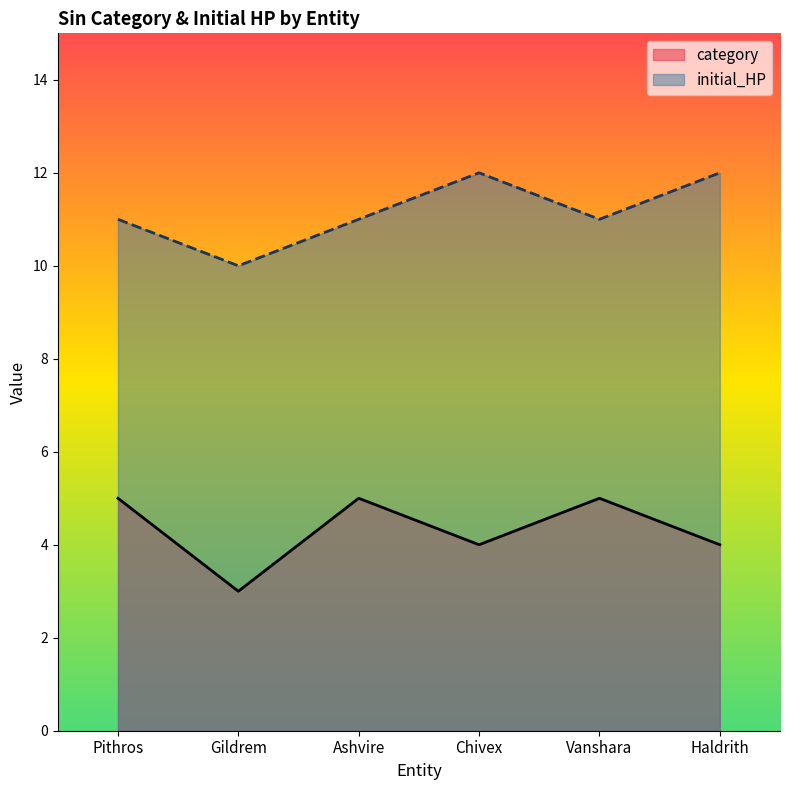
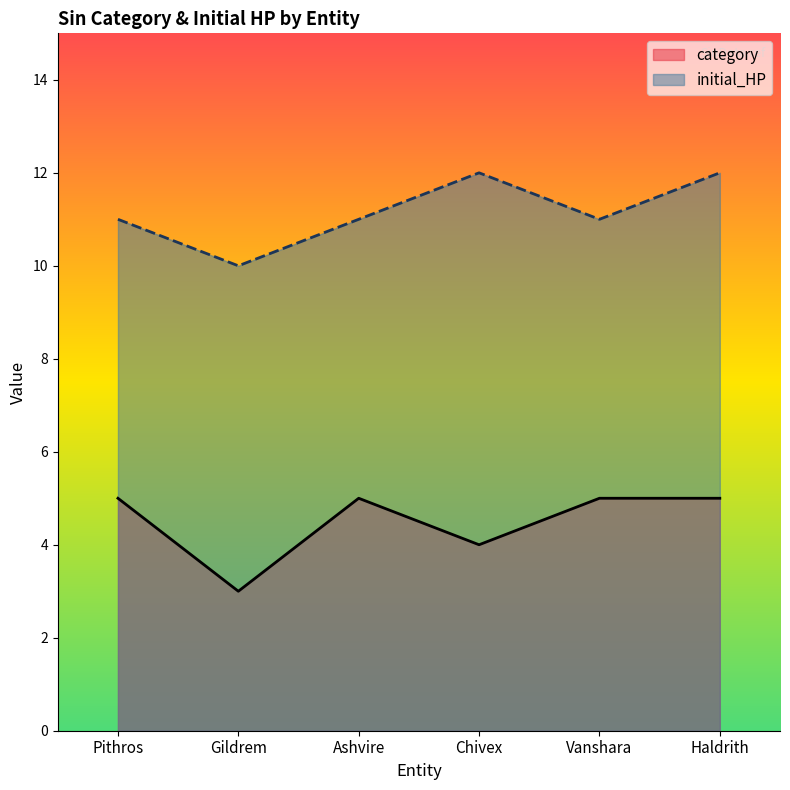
  {
    "category": {
      "Pithros": 5,
      "Gildrem": 3,
      "Ashvire": 5,
      "Chivex": 4,
      "Vanshara": 5,
-     "Haldrith": 4
+     "Haldrith": 5
    },
    "initial_HP": {
      "Pithros": 11,
      "Gildrem": 10,
      "Ashvire": 11,
      "Chivex": 12,
      "Vanshara": 11,
      "Haldrith": 12
    }
  }
